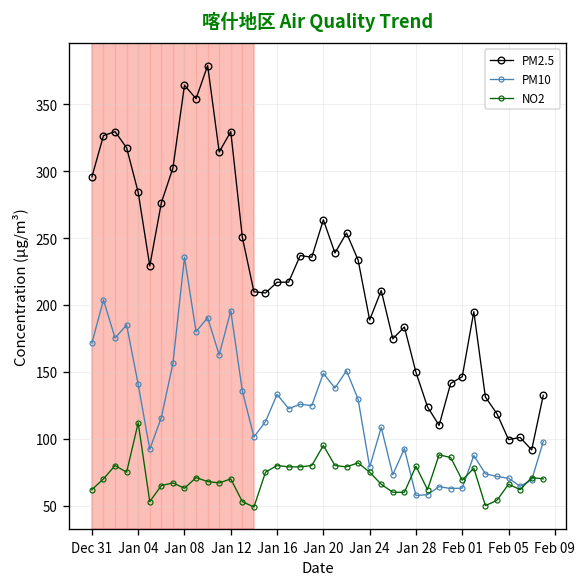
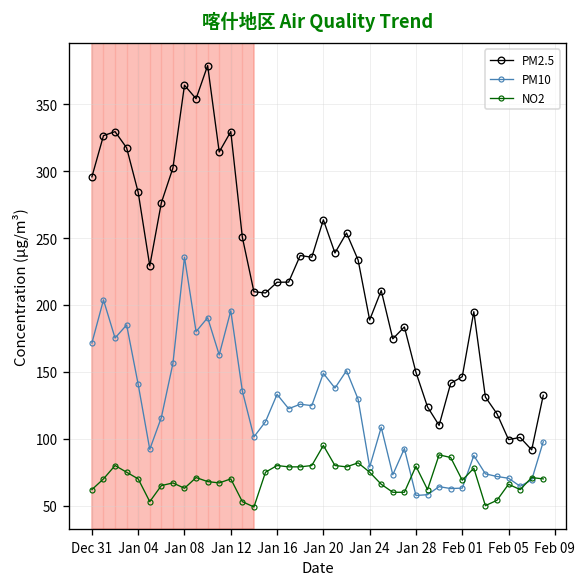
  {
    "PM2.5": {
      "Dec 31": 296,
      "Jan 04": 284,
      "Jan 08": 364,
      "Jan 12": 330,
      "Jan 16": 217,
      "Jan 20": 264,
      "Jan 24": 189,
      "Jan 28": 150,
      "Feb 01": 146,
      "Feb 05": 99
    },
    "PM10": {
      "Dec 31": 172,
      "Jan 04": 141,
      "Jan 08": 236,
      "Jan 12": 196,
      "Jan 16": 133,
      "Jan 20": 149,
      "Jan 24": 79,
      "Jan 28": 58,
      "Feb 01": 63,
      "Feb 05": 71
    },
    "NO2": {
      "Dec 31": 62,
-     "Jan 04": 112,
+     "Jan 04": 70,
      "Jan 08": 63,
      "Jan 12": 70,
      "Jan 16": 80,
      "Jan 20": 95,
      "Jan 24": 75,
      "Jan 28": 80,
      "Feb 01": 69,
      "Feb 05": 66
    }
  }
